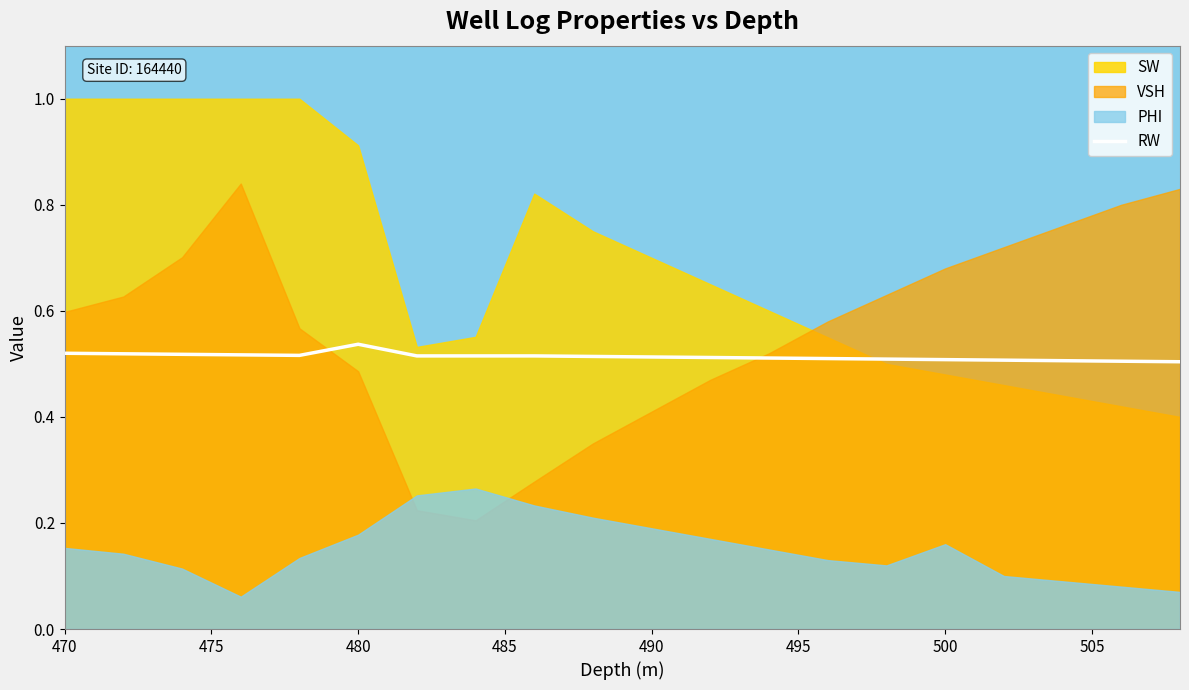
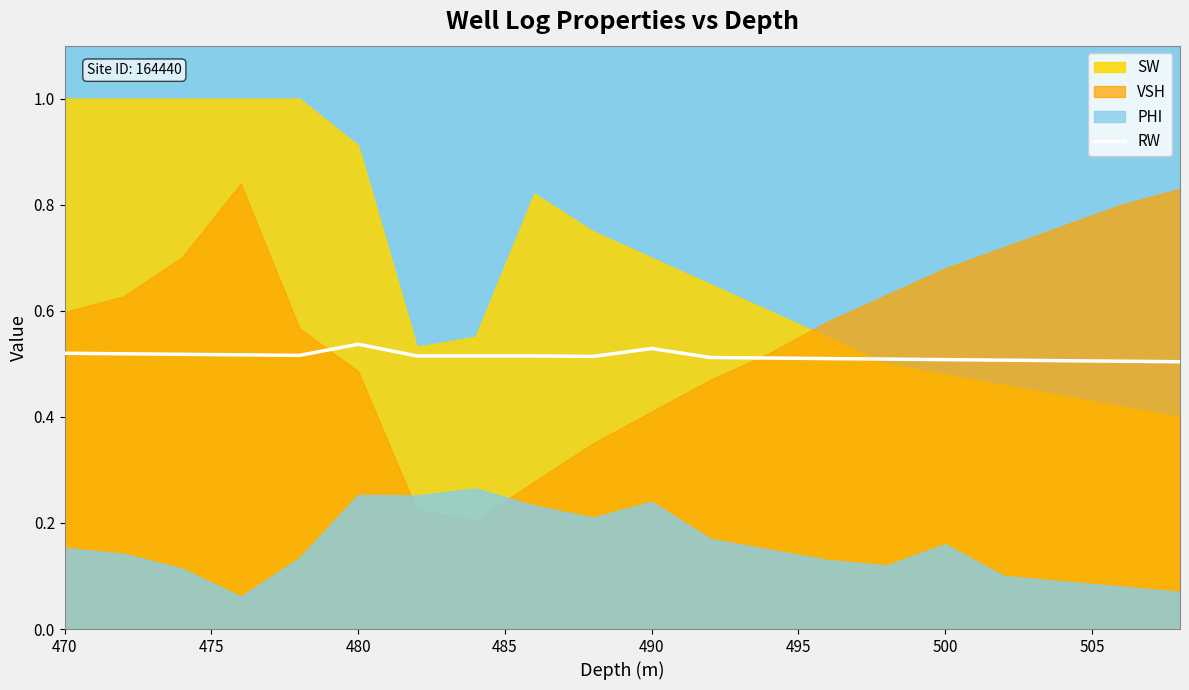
  {
    "RW": {
      "470": 0.52,
      "480": 0.54,
-     "490": 0.51,
+     "490": 0.53,
      "500": 0.51
    },
    "PHI": {
      "470": 0.15,
-     "480": 0.18,
-     "490": 0.19,
+     "480": 0.25,
+     "490": 0.24,
      "500": 0.16
    }
  }
